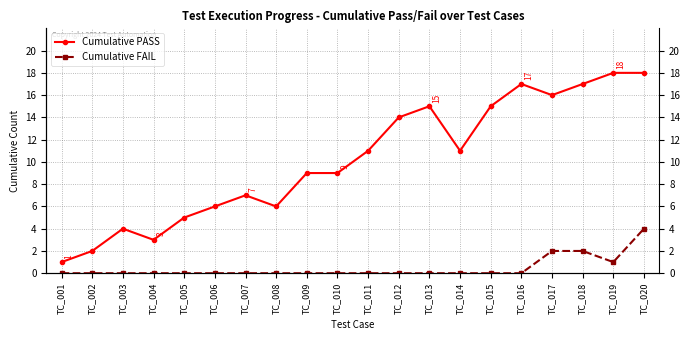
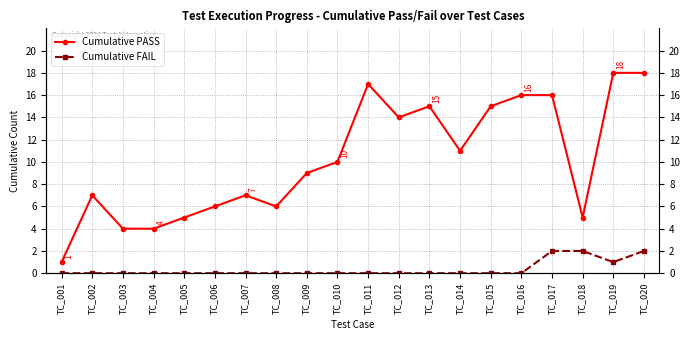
  {
    "Cumulative PASS": {
      "TC_001": 1,
-     "TC_002": 2,
-     "TC_004": 3,
+     "TC_002": 7,
+     "TC_004": 4,
      "TC_007": 7,
-     "TC_010": 9,
-     "TC_011": 11,
+     "TC_010": 10,
+     "TC_011": 17,
      "TC_013": 15,
-     "TC_016": 17,
-     "TC_018": 17,
+     "TC_016": 16,
+     "TC_018": 5,
      "TC_019": 18
    },
    "Cumulative FAIL": {
      "TC_001": 0,
      "TC_002": 0,
      "TC_003": 0,
      "TC_004": 0,
      "TC_005": 0,
      "TC_006": 0,
      "TC_007": 0,
      "TC_008": 0,
      "TC_009": 0,
      "TC_010": 0,
      "TC_011": 0,
      "TC_012": 0,
      "TC_013": 0,
      "TC_014": 0,
      "TC_015": 0,
      "TC_016": 0,
      "TC_017": 2,
      "TC_018": 2,
      "TC_019": 1,
-     "TC_020": 4
+     "TC_020": 2
    }
  }
